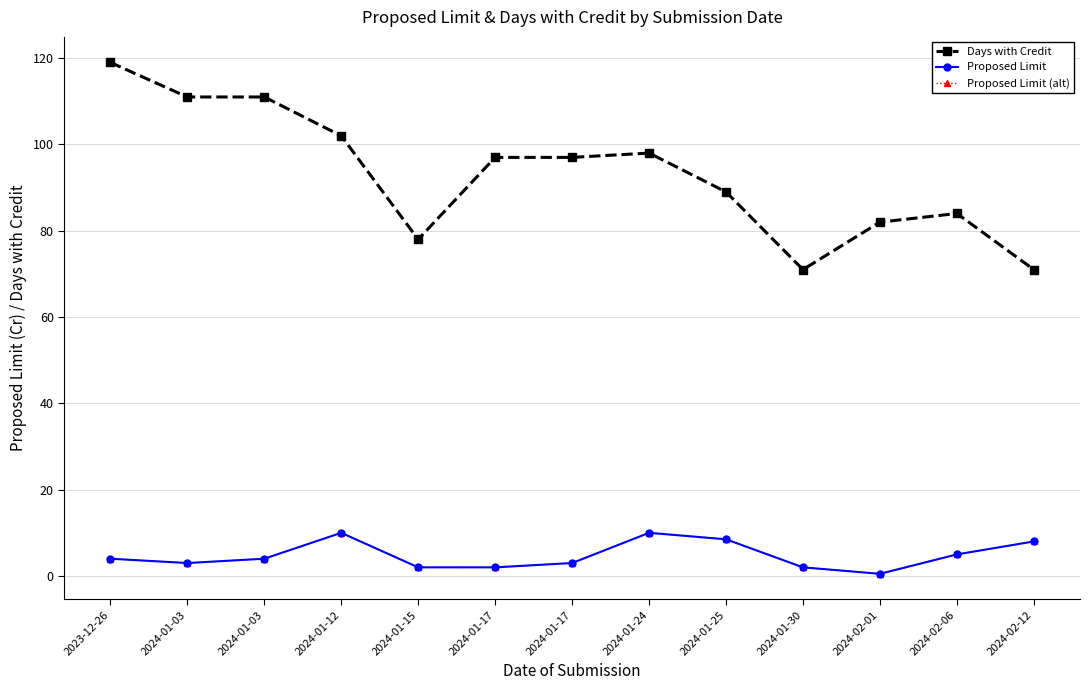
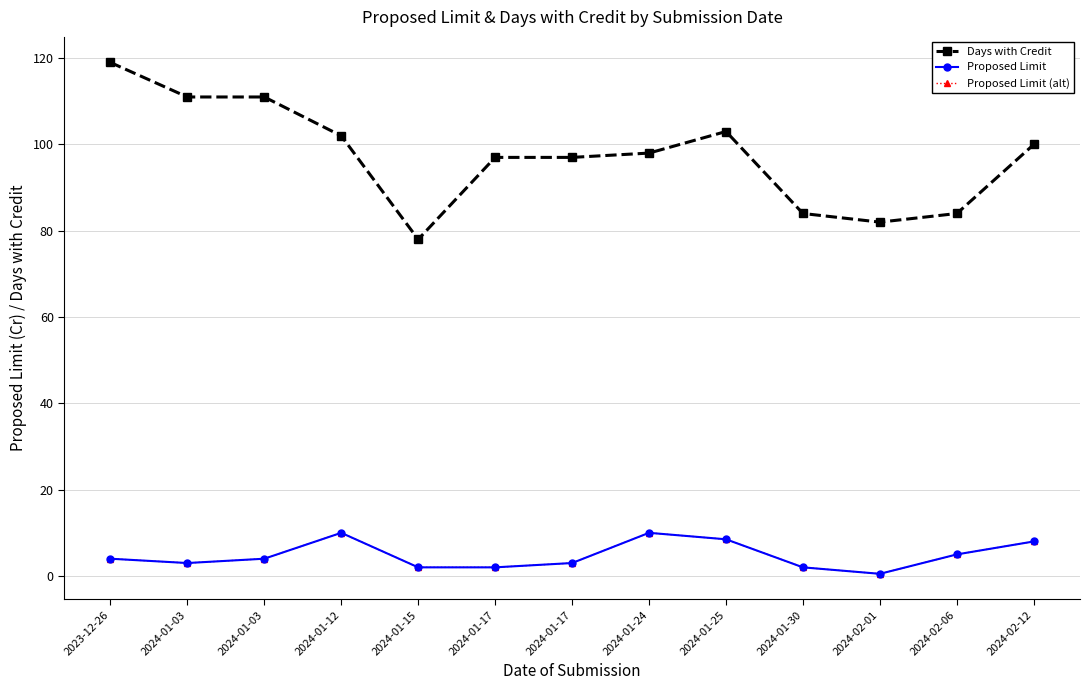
  {
    "Days with Credit": {
      "2023-12-26": 119,
      "2024-01-12": 102,
      "2024-01-15": 78,
      "2024-01-24": 98,
-     "2024-01-25": 89,
-     "2024-01-30": 71,
+     "2024-01-25": 103,
+     "2024-01-30": 84,
      "2024-02-01": 82,
      "2024-02-06": 84,
-     "2024-02-12": 71
+     "2024-02-12": 100
    },
    "Proposed Limit (alt)": {
      "2023-12-26": 4,
      "2024-01-12": 10,
      "2024-01-15": 2,
      "2024-01-24": 10,
      "2024-01-25": 9,
      "2024-01-30": 2,
      "2024-02-01": 1,
      "2024-02-06": 5,
      "2024-02-12": 8
    }
  }
